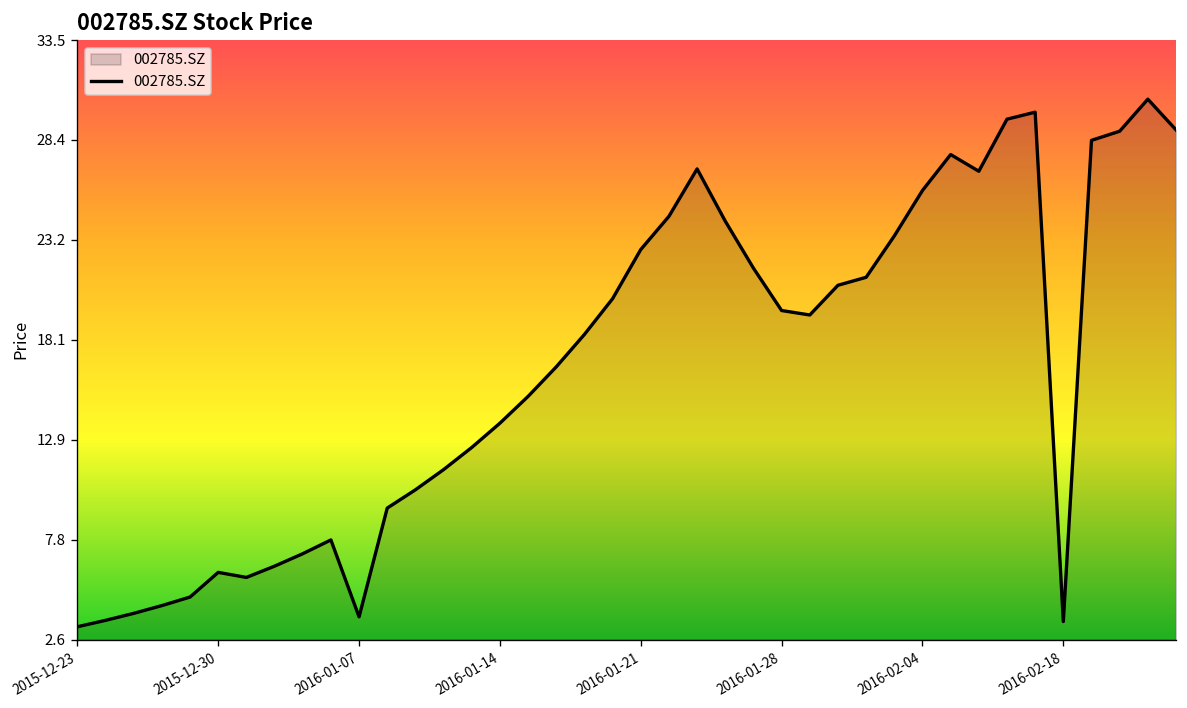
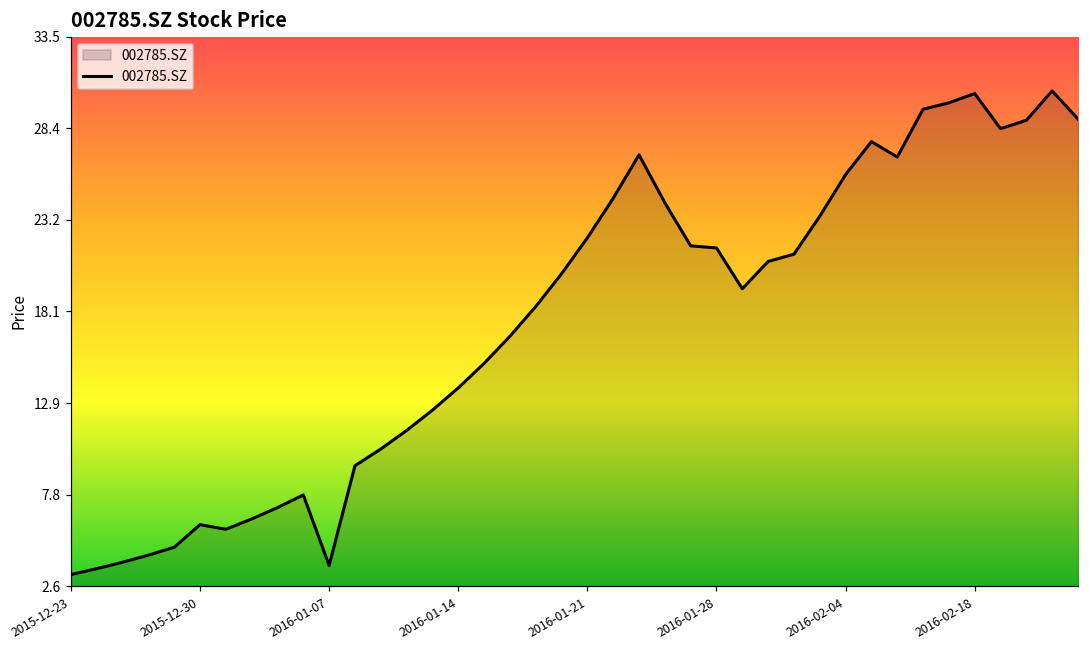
  {
    "2015-12-23": 3.3,
    "2015-12-30": 6.1,
    "2016-01-07": 3.8,
    "2016-01-14": 13.8,
-   "2016-01-21": 22.7,
-   "2016-01-28": 19.6,
+   "2016-01-21": 22.2,
+   "2016-01-28": 21.6,
    "2016-02-04": 25.8,
-   "2016-02-18": 3.6
+   "2016-02-18": 30.3
  }
